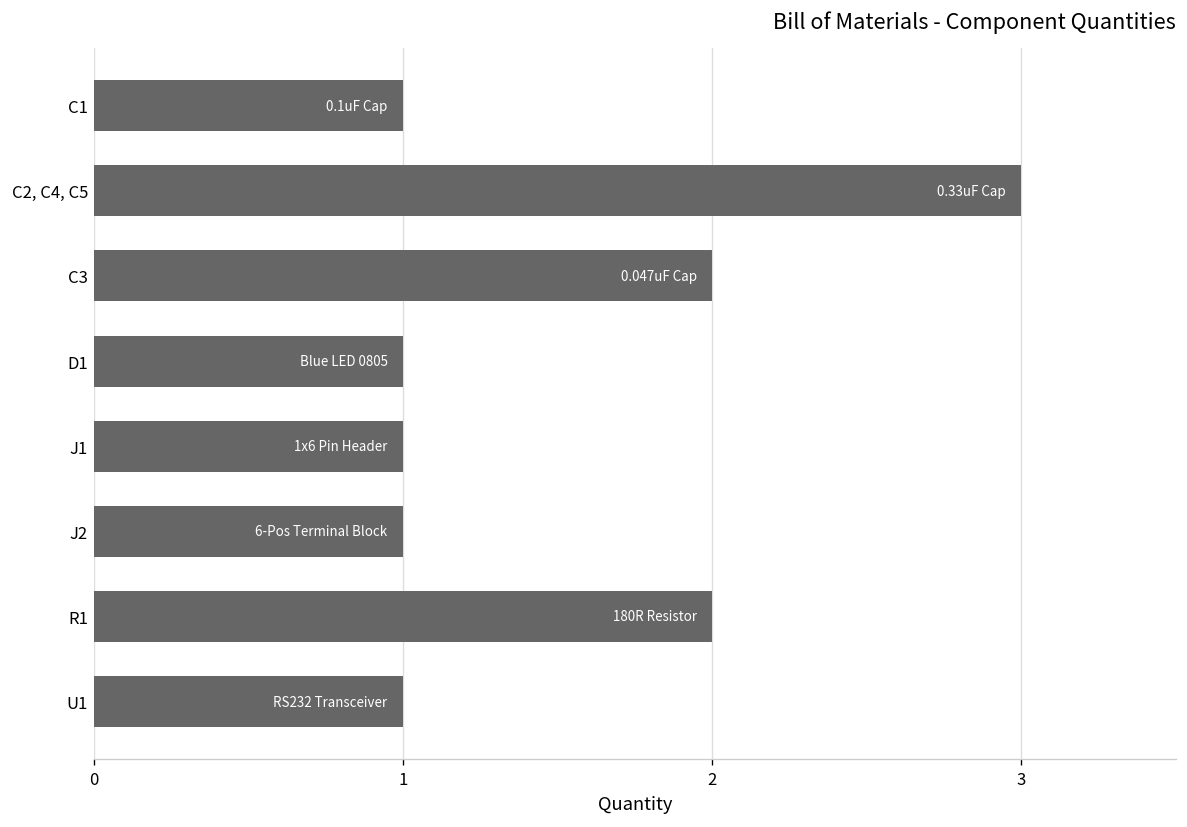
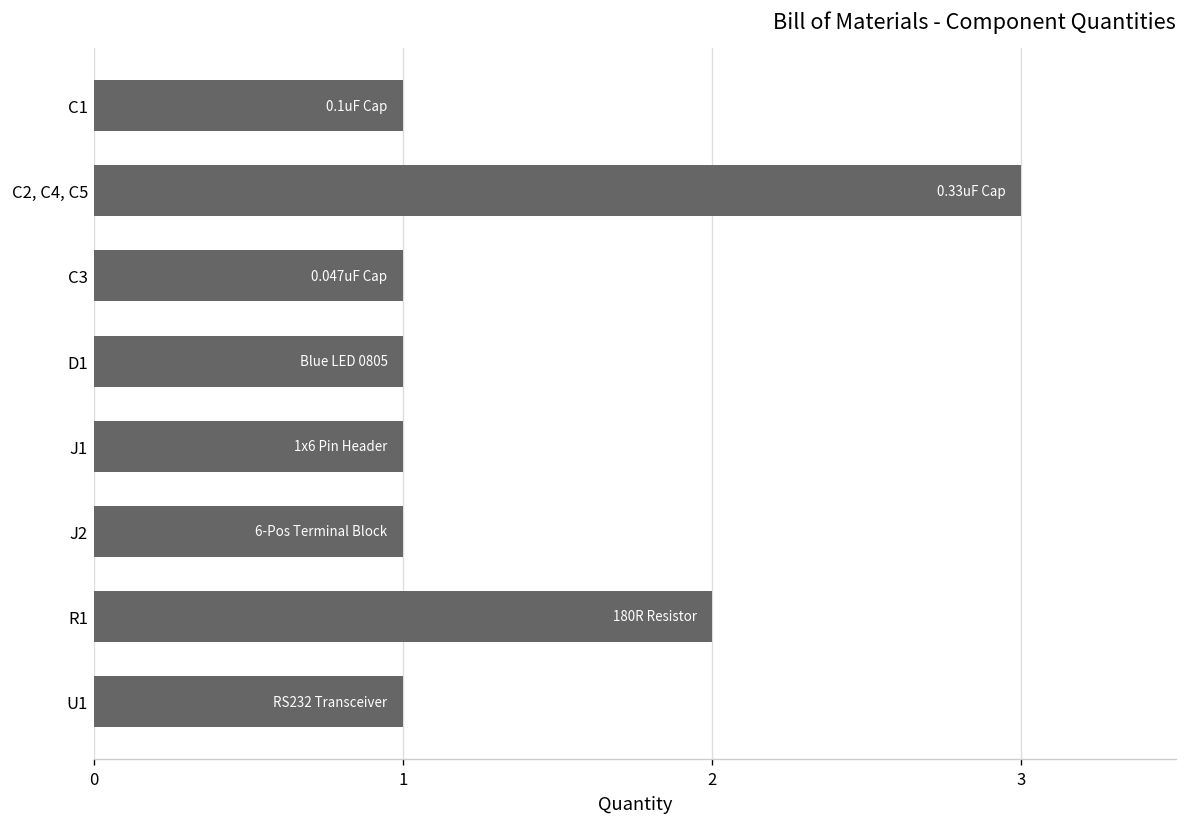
  {
-   "C3": 2,
+   "C3": 1,
    "U1": 1
  }
